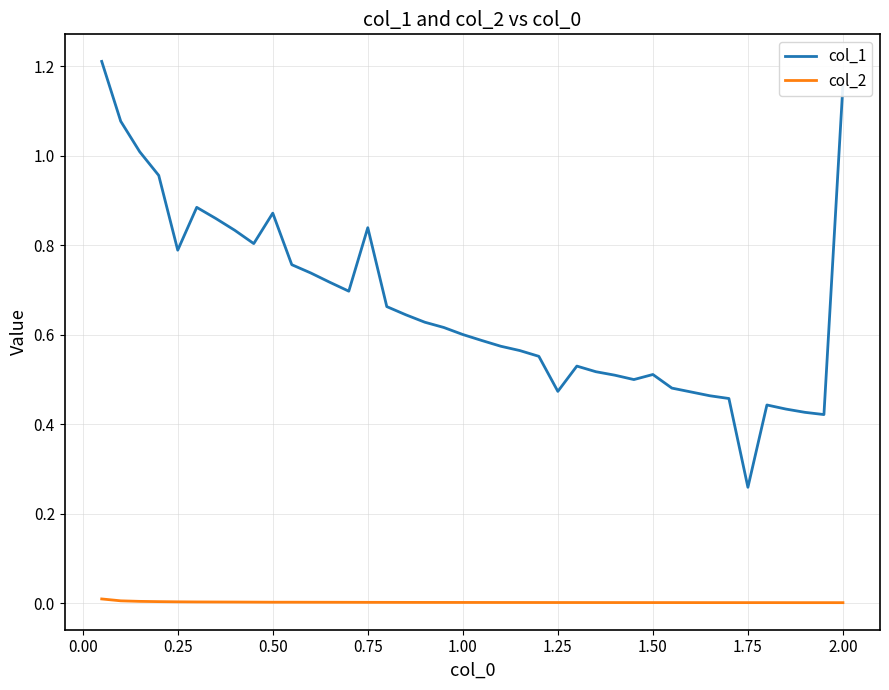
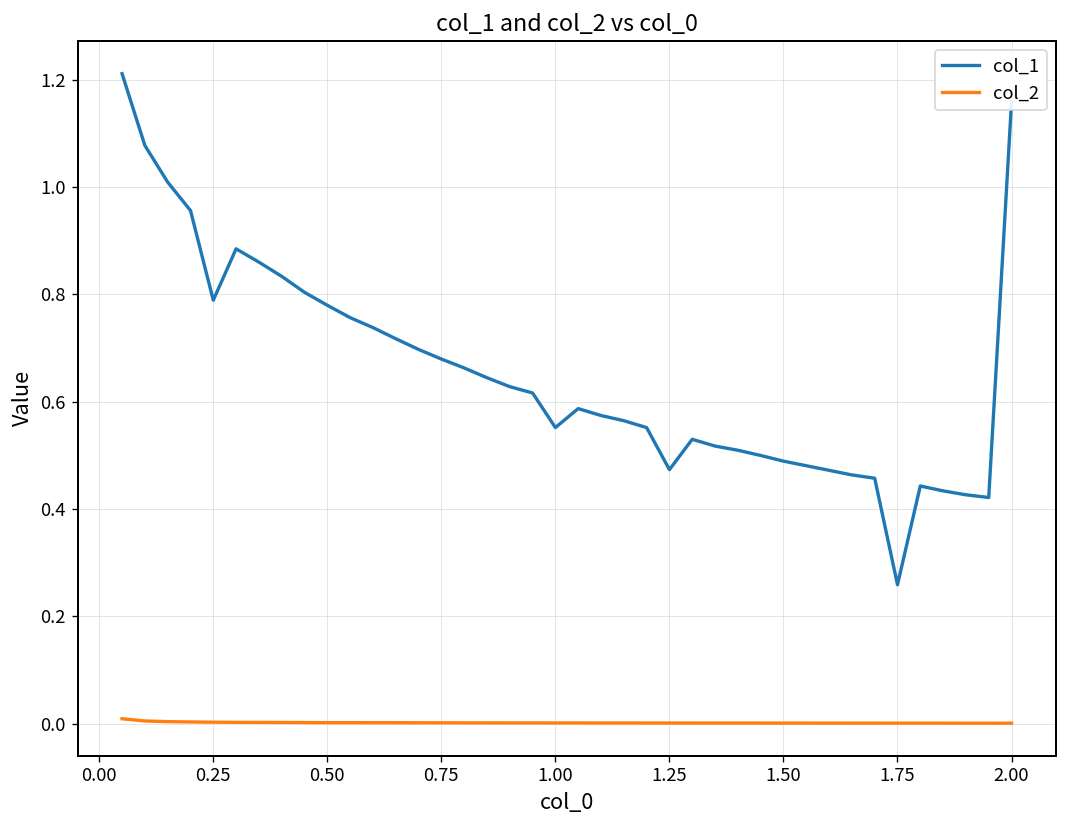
  {
    "col_1": {
      "0.25": 0.79,
-     "0.50": 0.87,
-     "0.75": 0.84,
-     "1.00": 0.60,
+     "0.50": 0.78,
+     "0.75": 0.68,
+     "1.00": 0.55,
      "1.25": 0.47,
-     "1.50": 0.51,
+     "1.50": 0.49,
      "1.75": 0.26
    },
    "col_2": {
      "0.25": 0.00,
      "0.50": 0.00,
      "0.75": 0.00,
      "1.00": 0.00,
      "1.25": 0.00,
      "1.50": 0.00,
      "1.75": 0.00,
      "2.00": 0.00
    }
  }
